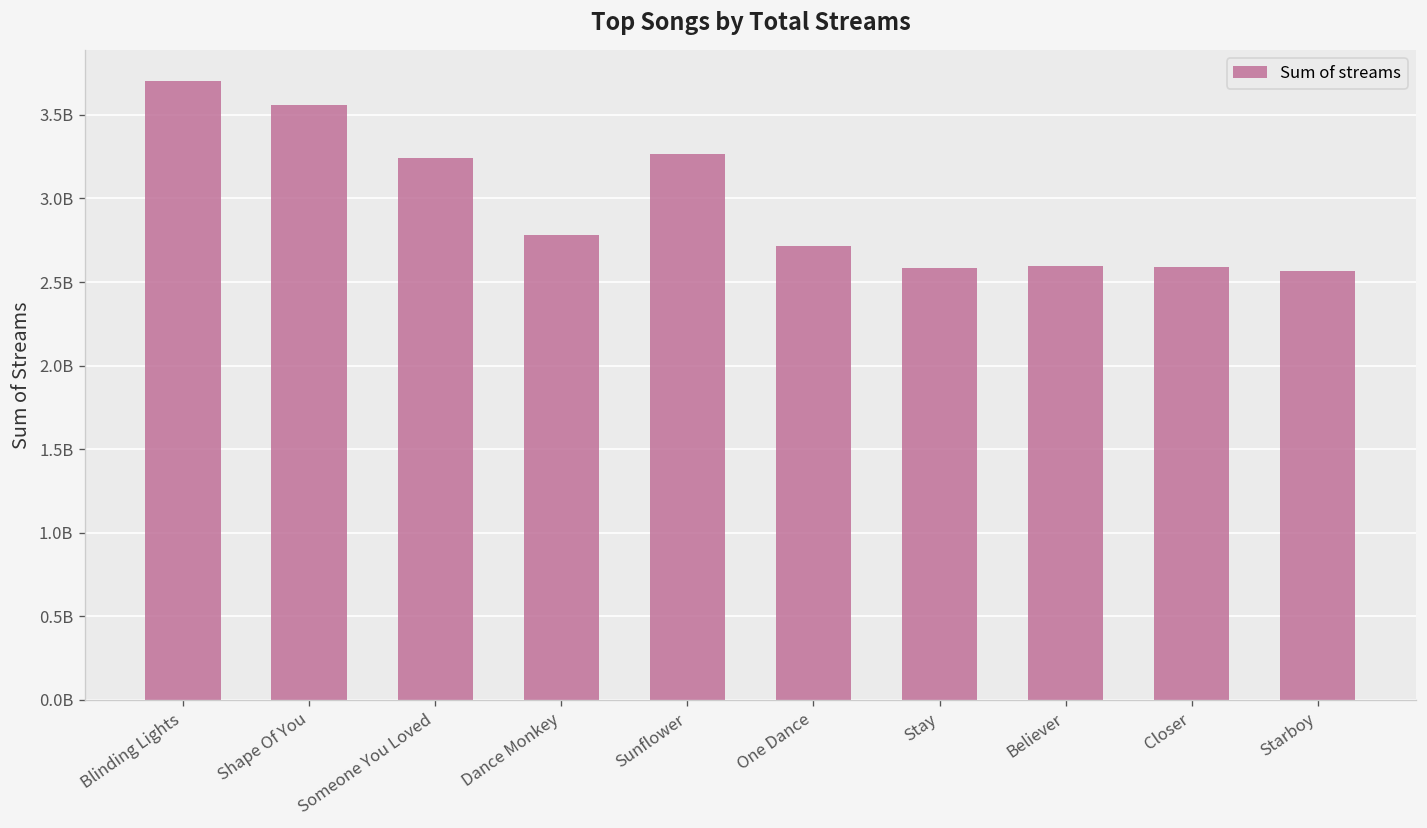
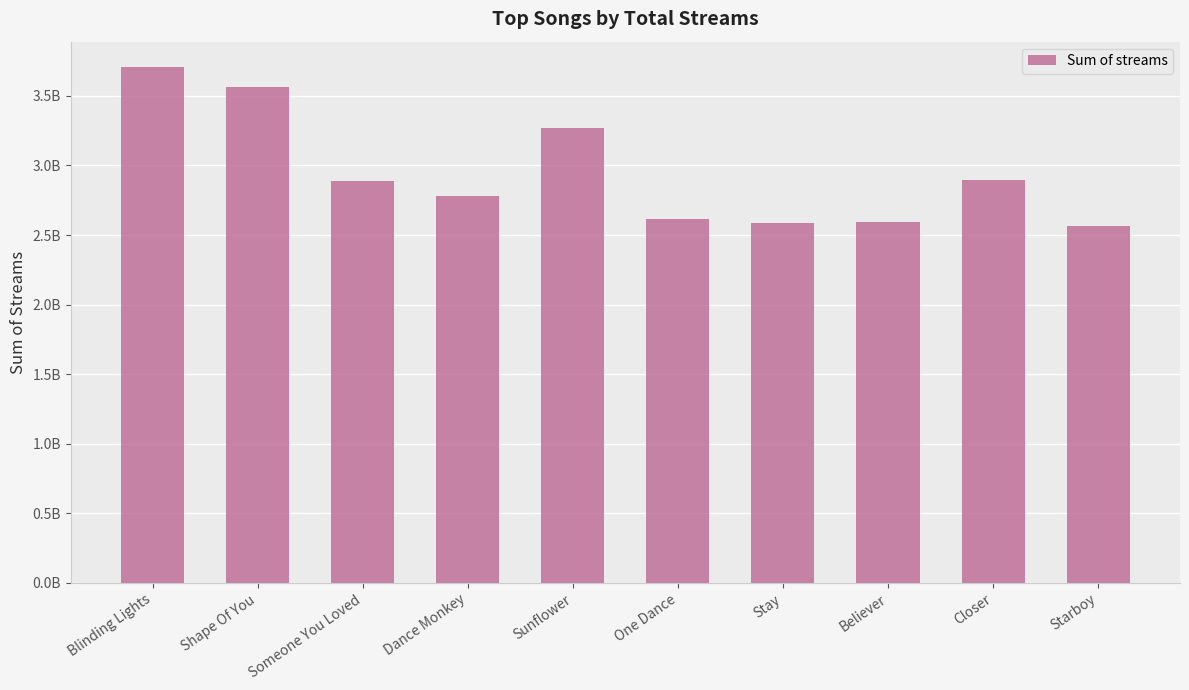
  {
    "Blinding Lights": 3700000000,
    "Shape Of You": 3560000000,
-   "Someone You Loved": 3240000000,
+   "Someone You Loved": 2890000000,
    "Dance Monkey": 2780000000,
    "Sunflower": 3270000000,
-   "One Dance": 2710000000,
+   "One Dance": 2620000000,
    "Stay": 2580000000,
    "Believer": 2590000000,
-   "Closer": 2590000000,
+   "Closer": 2890000000,
    "Starboy": 2570000000
  }
